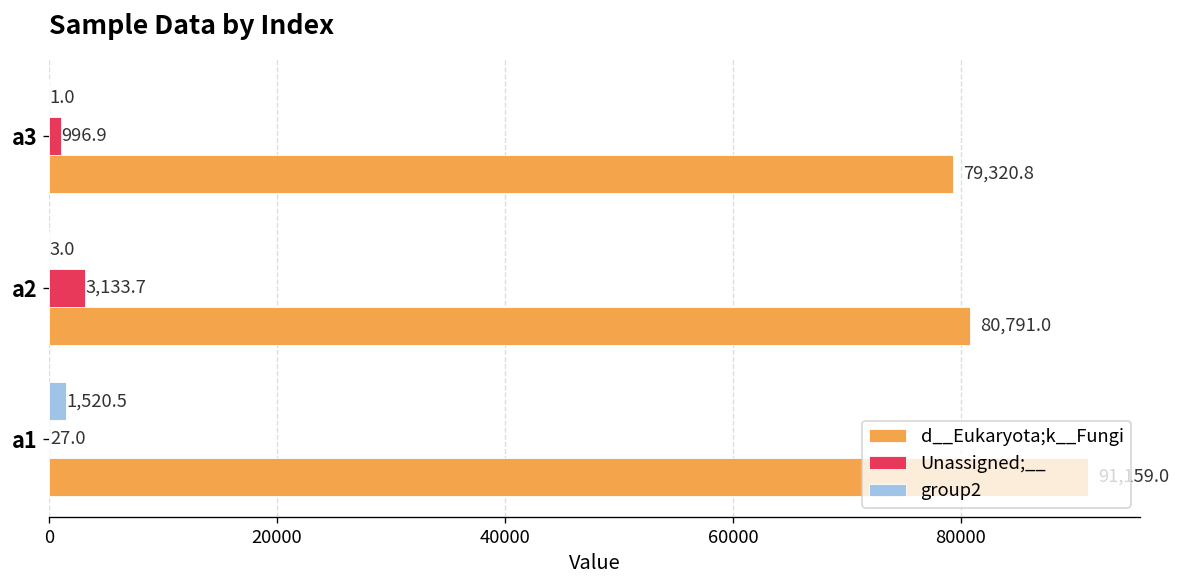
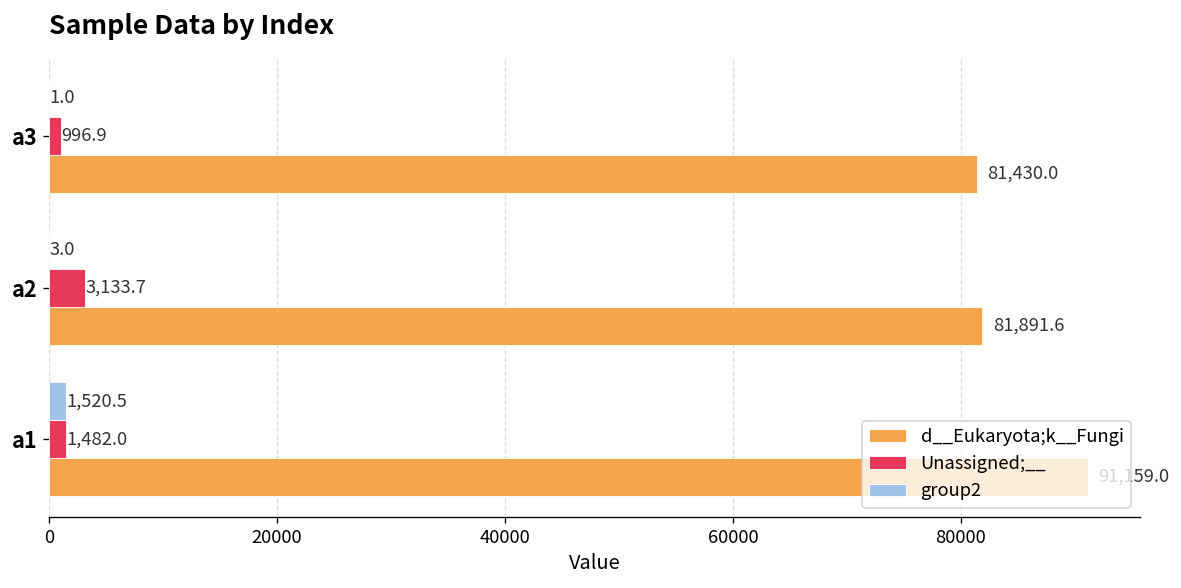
  {
    "d__Eukaryota;k__Fungi": {
-     "a3": "79,320.8",
-     "a2": "80,791.0"
+     "a3": "81,430.0",
+     "a2": "81,891.6"
    },
    "Unassigned;__": {
      "a3": "996.9",
      "a2": "3,133.7",
-     "a1": "27.0"
+     "a1": "1,482.0"
    },
    "group2": {
      "a3": "1.0",
      "a2": "3.0",
      "a1": "1,520.5"
    }
  }
